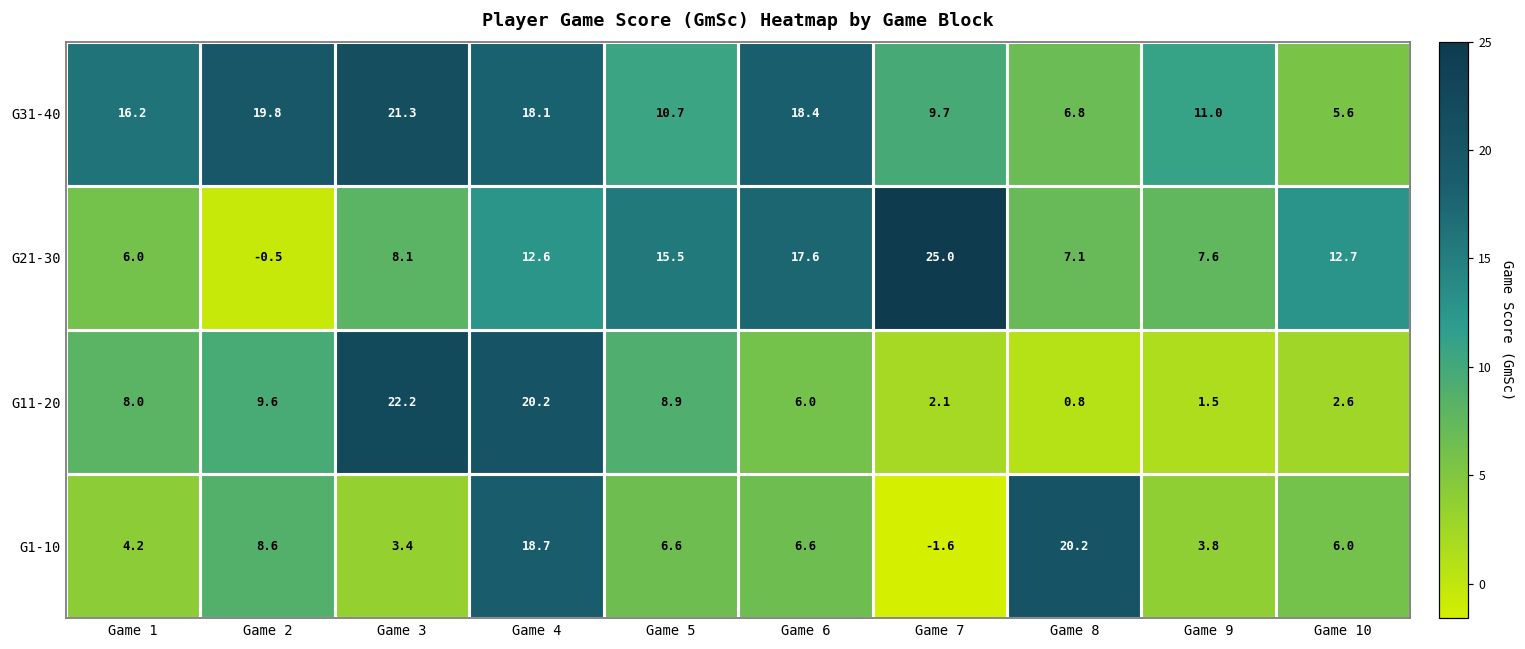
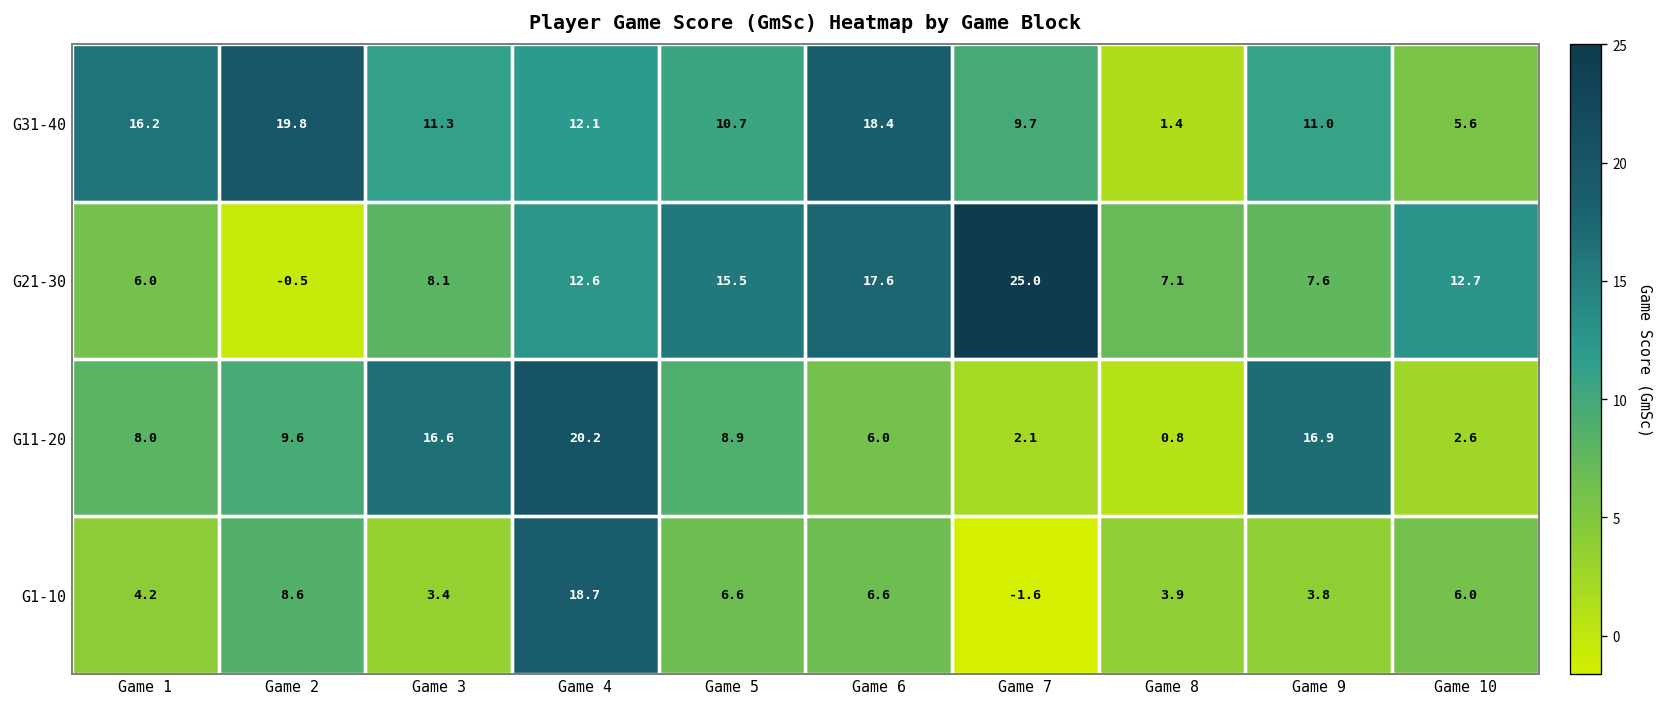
  {
    "G31-40": {
      "Game 1": 16.2,
      "Game 2": 19.8,
-     "Game 3": 21.3,
-     "Game 4": 18.1,
+     "Game 3": 11.3,
+     "Game 4": 12.1,
      "Game 5": 10.7,
      "Game 6": 18.4,
      "Game 7": 9.7,
-     "Game 8": 6.8,
+     "Game 8": 1.4,
      "Game 9": 11.0,
      "Game 10": 5.6
    },
    "G21-30": {
      "Game 1": 6.0,
      "Game 2": -0.5,
      "Game 3": 8.1,
      "Game 4": 12.6,
      "Game 5": 15.5,
      "Game 6": 17.6,
      "Game 7": 25.0,
      "Game 8": 7.1,
      "Game 9": 7.6,
      "Game 10": 12.7
    },
    "G11-20": {
      "Game 1": 8.0,
      "Game 2": 9.6,
-     "Game 3": 22.2,
+     "Game 3": 16.6,
      "Game 4": 20.2,
      "Game 5": 8.9,
      "Game 6": 6.0,
      "Game 7": 2.1,
      "Game 8": 0.8,
-     "Game 9": 1.5,
+     "Game 9": 16.9,
      "Game 10": 2.6
    },
    "G1-10": {
      "Game 1": 4.2,
      "Game 2": 8.6,
      "Game 3": 3.4,
      "Game 4": 18.7,
      "Game 5": 6.6,
      "Game 6": 6.6,
      "Game 7": -1.6,
-     "Game 8": 20.2,
+     "Game 8": 3.9,
      "Game 9": 3.8,
      "Game 10": 6.0
    }
  }
